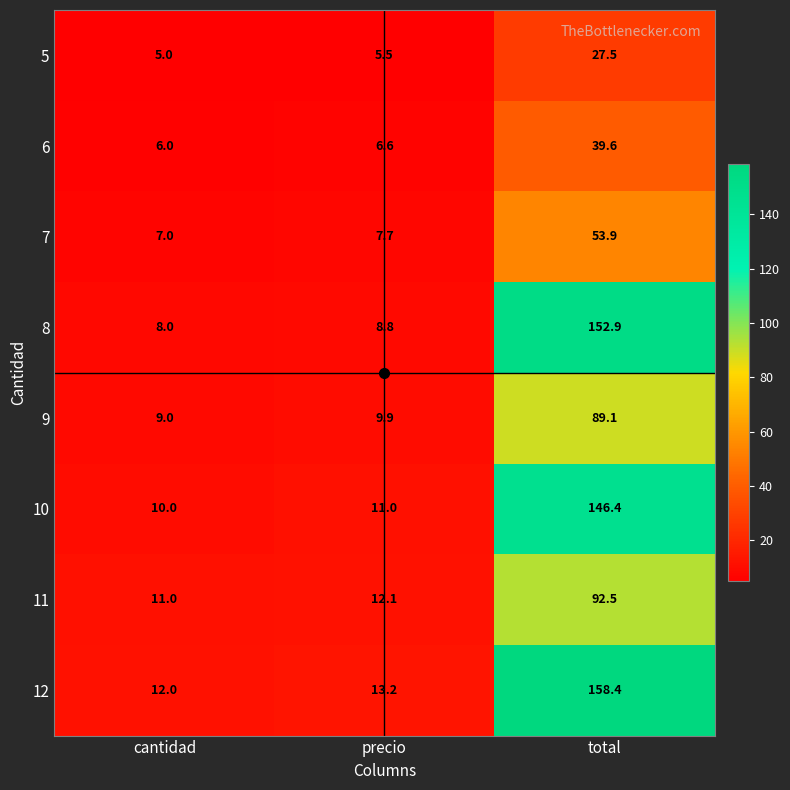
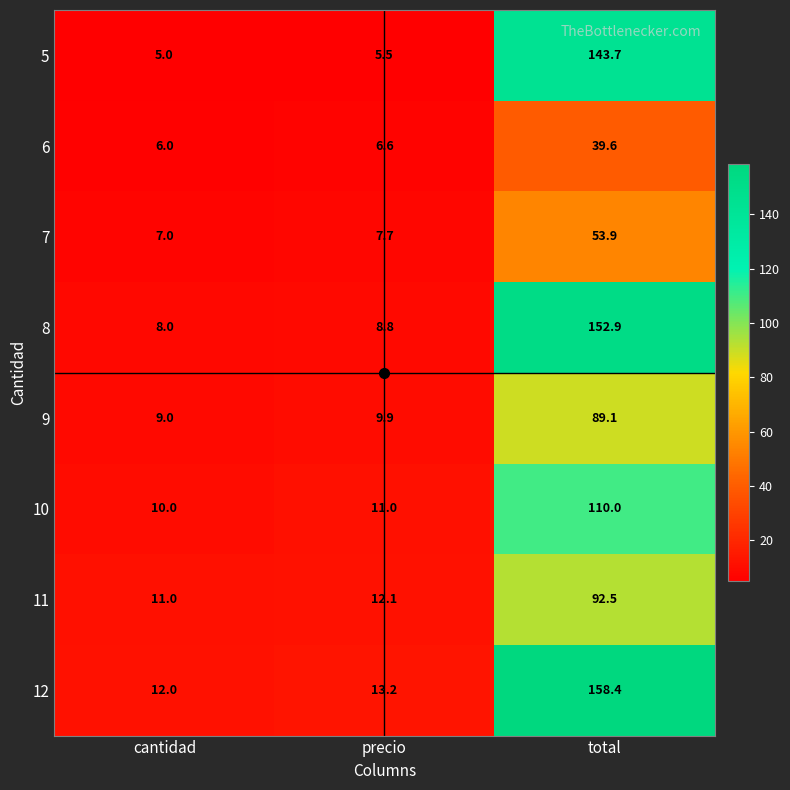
  {
    "5": {
      "cantidad": 5.0,
      "precio": 5.5,
-     "total": 27.5
+     "total": 143.7
    },
    "6": {
      "cantidad": 6.0,
      "precio": 6.6,
      "total": 39.6
    },
    "7": {
      "cantidad": 7.0,
      "precio": 7.7,
      "total": 53.9
    },
    "8": {
      "cantidad": 8.0,
      "precio": 8.8,
      "total": 152.9
    },
    "9": {
      "cantidad": 9.0,
      "precio": 9.9,
      "total": 89.1
    },
    "10": {
      "cantidad": 10.0,
      "precio": 11.0,
-     "total": 146.4
+     "total": 110.0
    },
    "11": {
      "cantidad": 11.0,
      "precio": 12.1,
      "total": 92.5
    },
    "12": {
      "cantidad": 12.0,
      "precio": 13.2,
      "total": 158.4
    }
  }
